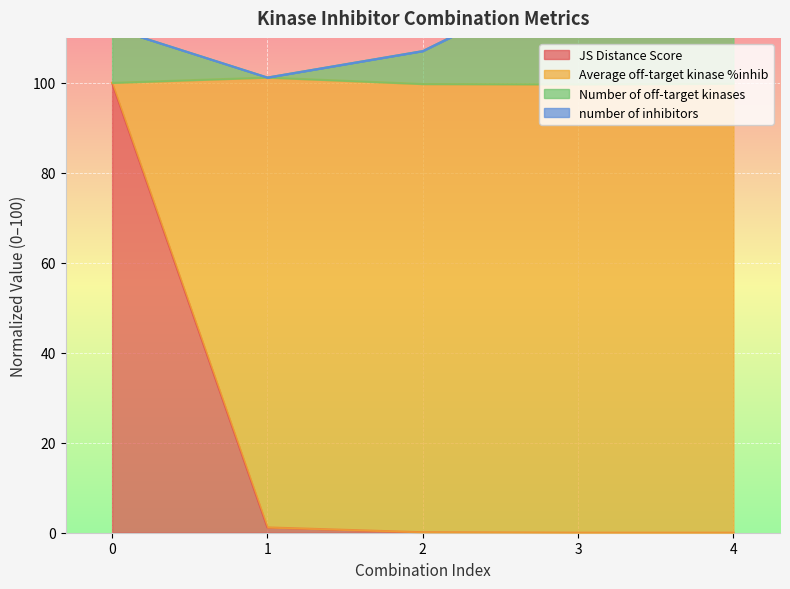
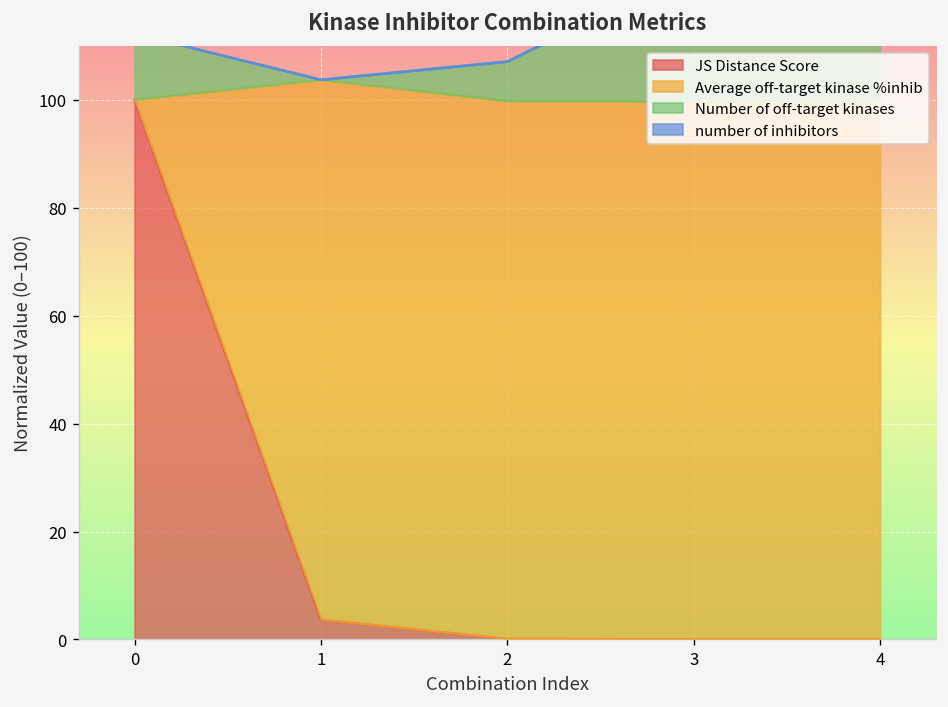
  {
    "JS Distance Score": {
-     "1": 1,
+     "1": 4,
      "2": 0,
      "3": 0,
      "4": 0
    },
    "Average off-target kinase %inhib": {
      "2": 100
    }
  }
